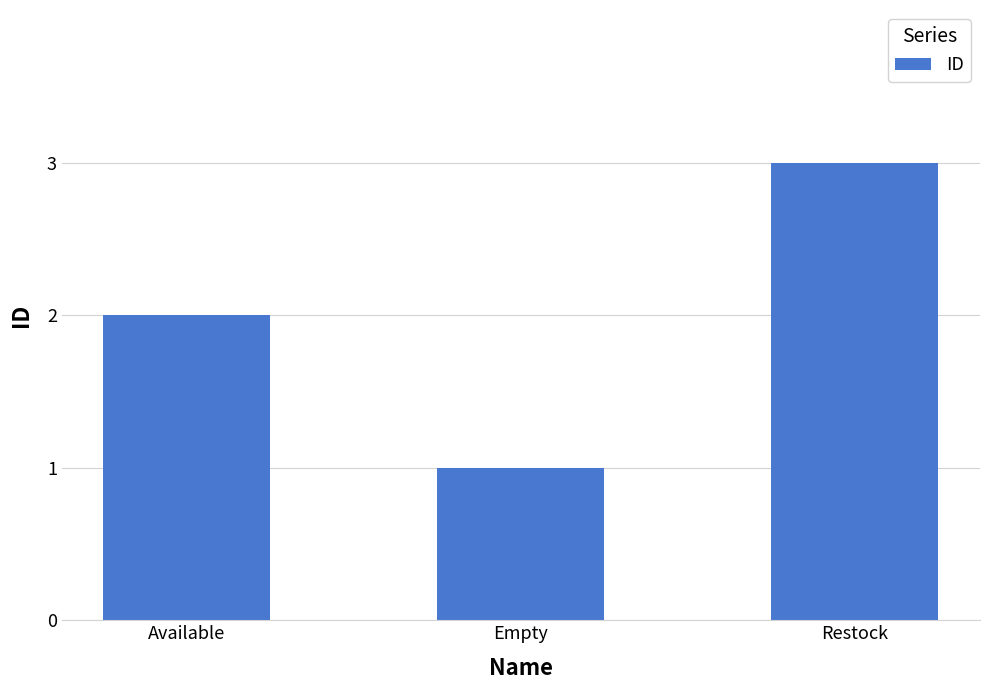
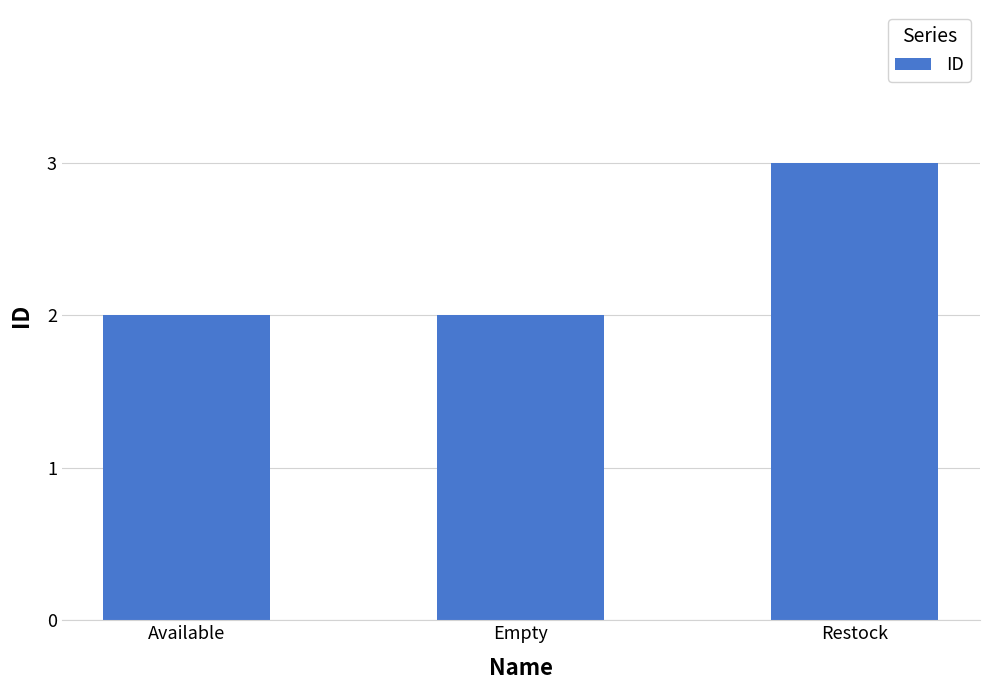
  {
    "Available": 2,
-   "Empty": 1,
+   "Empty": 2,
    "Restock": 3
  }
